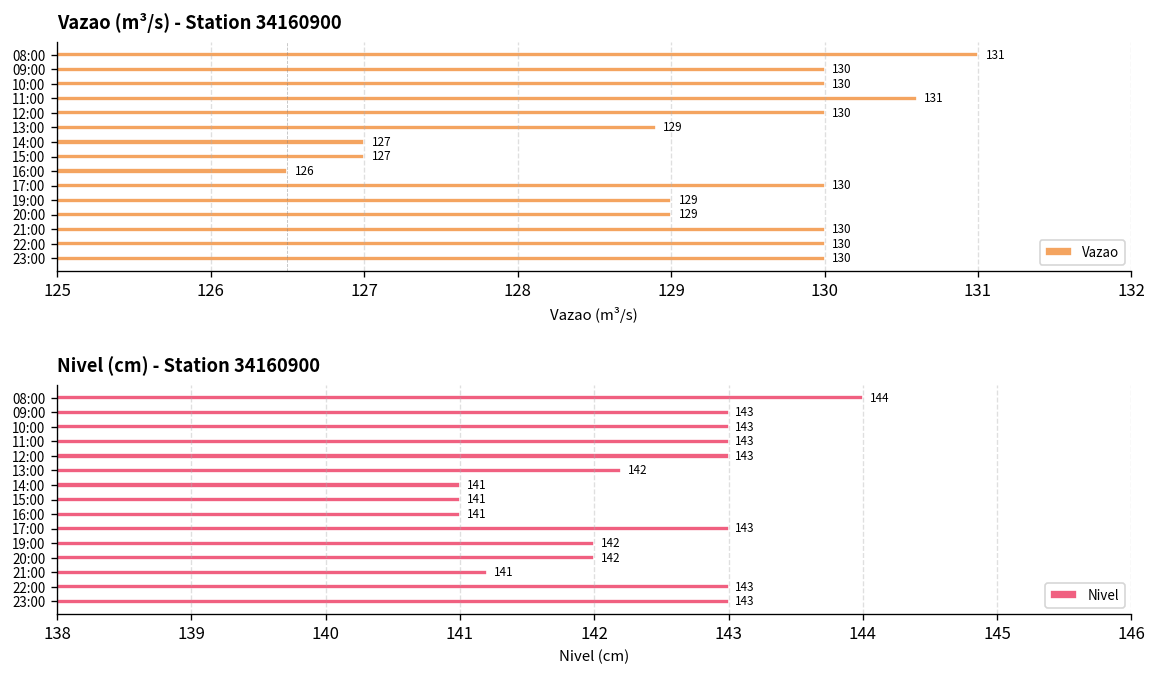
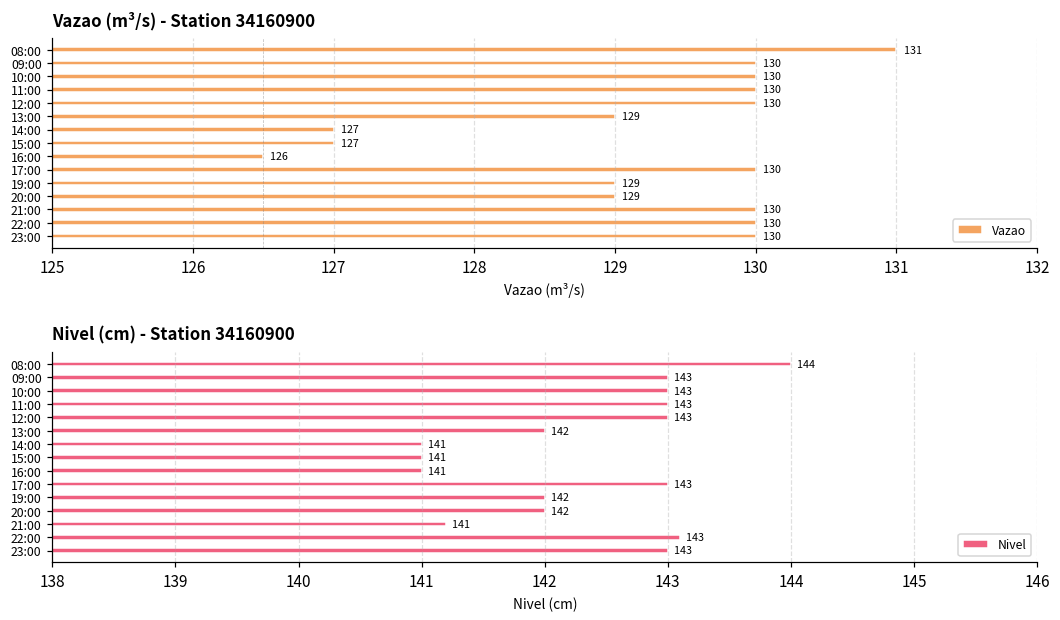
  {
    "Vazao (m³/s) - Station 34160900": {
      "08:00": 131,
      "09:00": 130,
      "10:00": 130,
-     "11:00": 131,
+     "11:00": 130,
      "12:00": 130,
-     "13:00": 128.9,
+     "13:00": 129.0,
      "14:00": 127,
      "15:00": 127,
      "16:00": 126,
      "17:00": 130,
      "19:00": 129,
      "20:00": 129,
      "21:00": 130,
      "22:00": 130,
      "23:00": 130
    },
    "Nivel (cm) - Station 34160900": {
-     "13:00": 142.2,
-     "22:00": 143.0
+     "13:00": 142.0,
+     "22:00": 143.1
    }
  }
